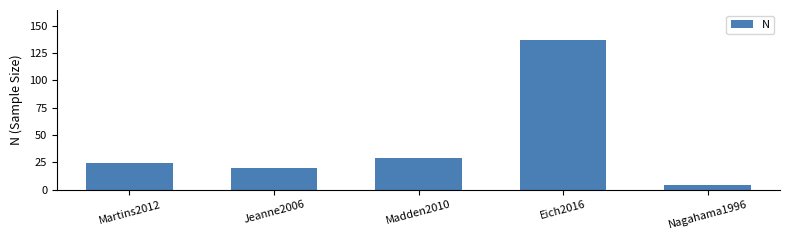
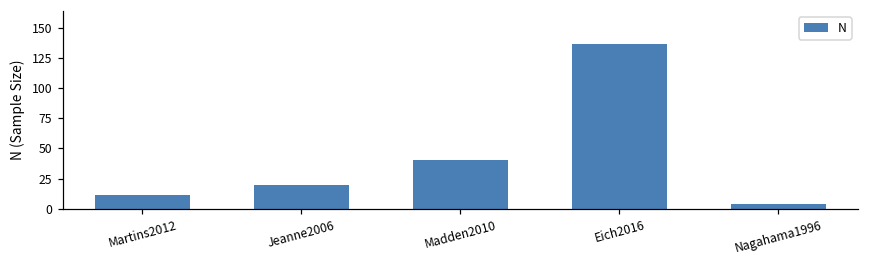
  {
-   "Martins2012": 24,
+   "Martins2012": 11,
    "Jeanne2006": 20,
-   "Madden2010": 29,
+   "Madden2010": 40,
    "Eich2016": 137,
    "Nagahama1996": 4
  }
